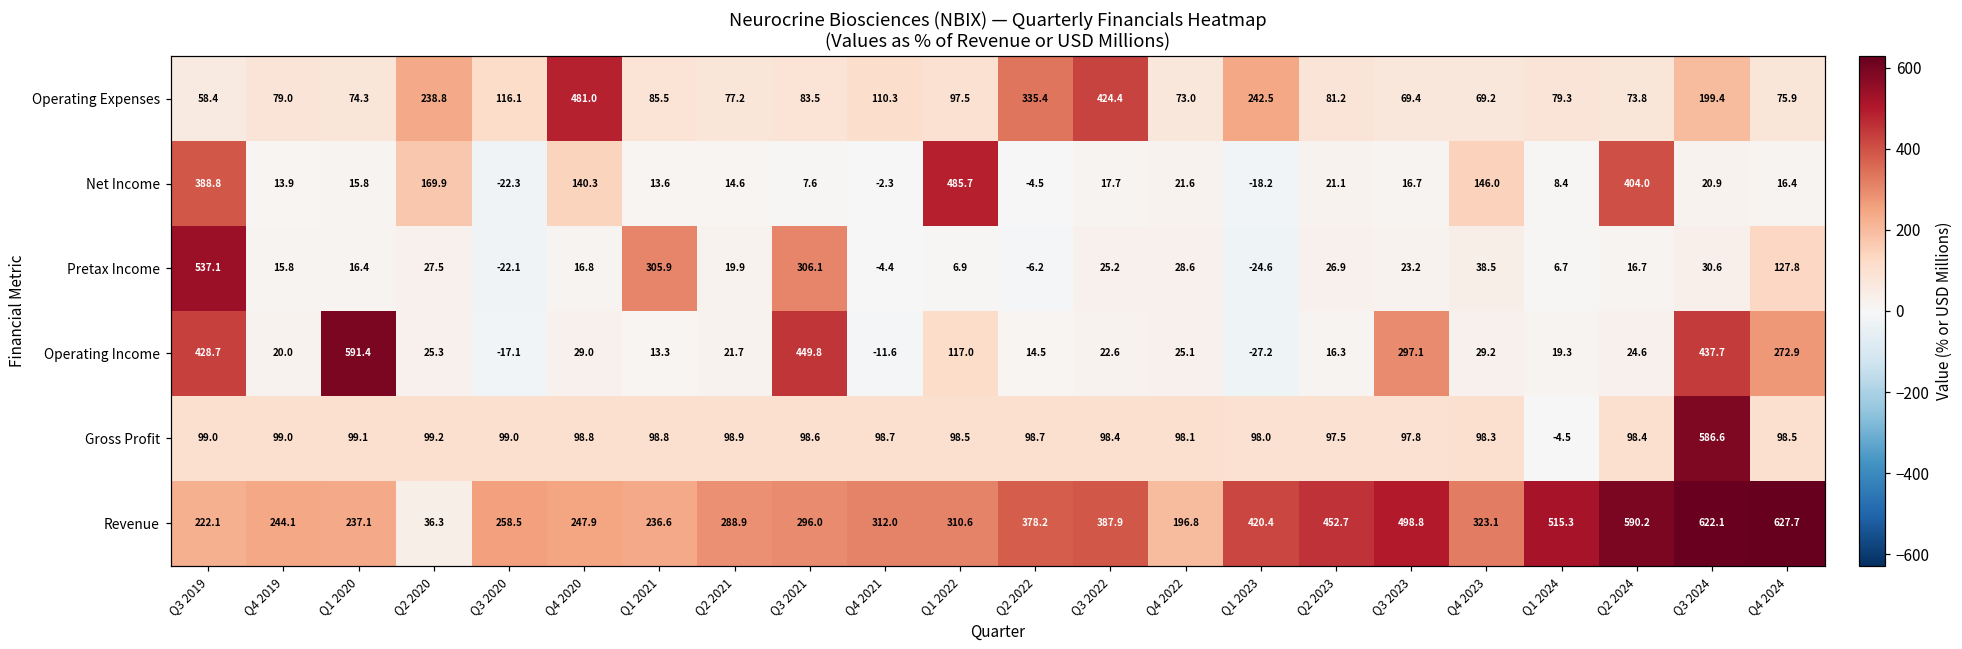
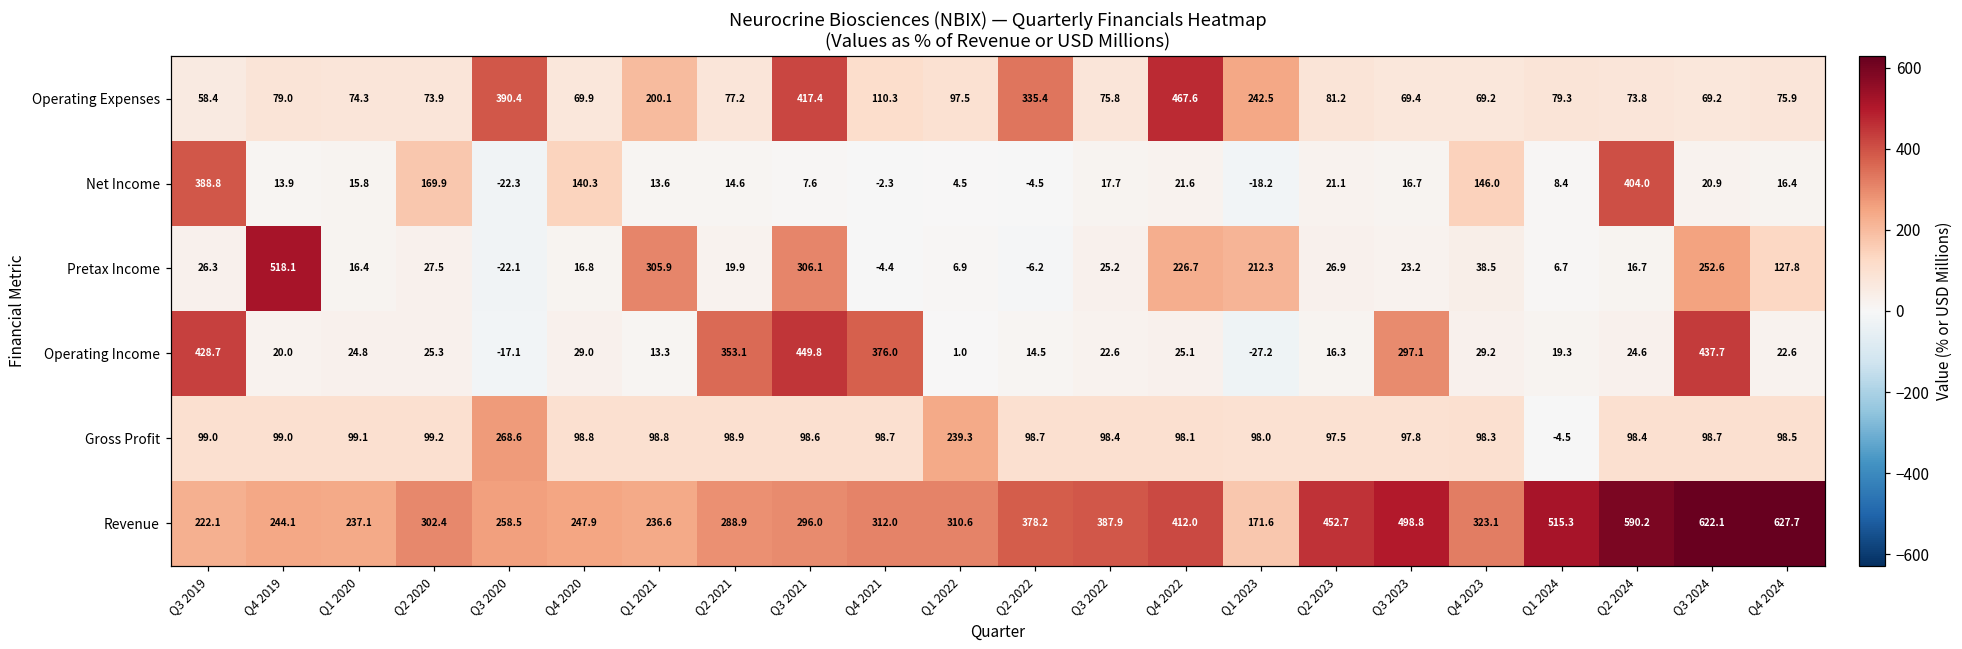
  {
    "Operating Expenses": {
      "Q3 2019": 58.4,
      "Q4 2019": 79.0,
      "Q1 2020": 74.3,
-     "Q2 2020": 238.8,
-     "Q3 2020": 116.1,
-     "Q4 2020": 481.0,
-     "Q1 2021": 85.5,
+     "Q2 2020": 73.9,
+     "Q3 2020": 390.4,
+     "Q4 2020": 69.9,
+     "Q1 2021": 200.1,
      "Q2 2021": 77.2,
-     "Q3 2021": 83.5,
+     "Q3 2021": 417.4,
      "Q4 2021": 110.3,
      "Q1 2022": 97.5,
      "Q2 2022": 335.4,
-     "Q3 2022": 424.4,
-     "Q4 2022": 73.0,
+     "Q3 2022": 75.8,
+     "Q4 2022": 467.6,
      "Q1 2023": 242.5,
      "Q2 2023": 81.2,
      "Q3 2023": 69.4,
      "Q4 2023": 69.2,
      "Q1 2024": 79.3,
      "Q2 2024": 73.8,
-     "Q3 2024": 199.4,
+     "Q3 2024": 69.2,
      "Q4 2024": 75.9
    },
    "Net Income": {
      "Q3 2019": 388.8,
      "Q4 2019": 13.9,
      "Q1 2020": 15.8,
      "Q2 2020": 169.9,
      "Q3 2020": -22.3,
      "Q4 2020": 140.3,
      "Q1 2021": 13.6,
      "Q2 2021": 14.6,
      "Q3 2021": 7.6,
      "Q4 2021": -2.3,
-     "Q1 2022": 485.7,
+     "Q1 2022": 4.5,
      "Q2 2022": -4.5,
      "Q3 2022": 17.7,
      "Q4 2022": 21.6,
      "Q1 2023": -18.2,
      "Q2 2023": 21.1,
      "Q3 2023": 16.7,
      "Q4 2023": 146.0,
      "Q1 2024": 8.4,
      "Q2 2024": 404.0,
      "Q3 2024": 20.9,
      "Q4 2024": 16.4
    },
    "Pretax Income": {
-     "Q3 2019": 537.1,
-     "Q4 2019": 15.8,
+     "Q3 2019": 26.3,
+     "Q4 2019": 518.1,
      "Q1 2020": 16.4,
      "Q2 2020": 27.5,
      "Q3 2020": -22.1,
      "Q4 2020": 16.8,
      "Q1 2021": 305.9,
      "Q2 2021": 19.9,
      "Q3 2021": 306.1,
      "Q4 2021": -4.4,
      "Q1 2022": 6.9,
      "Q2 2022": -6.2,
      "Q3 2022": 25.2,
-     "Q4 2022": 28.6,
-     "Q1 2023": -24.6,
+     "Q4 2022": 226.7,
+     "Q1 2023": 212.3,
      "Q2 2023": 26.9,
      "Q3 2023": 23.2,
      "Q4 2023": 38.5,
      "Q1 2024": 6.7,
      "Q2 2024": 16.7,
-     "Q3 2024": 30.6,
+     "Q3 2024": 252.6,
      "Q4 2024": 127.8
    },
    "Operating Income": {
      "Q3 2019": 428.7,
      "Q4 2019": 20.0,
-     "Q1 2020": 591.4,
+     "Q1 2020": 24.8,
      "Q2 2020": 25.3,
      "Q3 2020": -17.1,
      "Q4 2020": 29.0,
      "Q1 2021": 13.3,
-     "Q2 2021": 21.7,
+     "Q2 2021": 353.1,
      "Q3 2021": 449.8,
-     "Q4 2021": -11.6,
-     "Q1 2022": 117.0,
+     "Q4 2021": 376.0,
+     "Q1 2022": 1.0,
      "Q2 2022": 14.5,
      "Q3 2022": 22.6,
      "Q4 2022": 25.1,
      "Q1 2023": -27.2,
      "Q2 2023": 16.3,
      "Q3 2023": 297.1,
      "Q4 2023": 29.2,
      "Q1 2024": 19.3,
      "Q2 2024": 24.6,
      "Q3 2024": 437.7,
-     "Q4 2024": 272.9
+     "Q4 2024": 22.6
    },
    "Gross Profit": {
      "Q3 2019": 99.0,
      "Q4 2019": 99.0,
      "Q1 2020": 99.1,
      "Q2 2020": 99.2,
-     "Q3 2020": 99.0,
+     "Q3 2020": 268.6,
      "Q4 2020": 98.8,
      "Q1 2021": 98.8,
      "Q2 2021": 98.9,
      "Q3 2021": 98.6,
      "Q4 2021": 98.7,
-     "Q1 2022": 98.5,
+     "Q1 2022": 239.3,
      "Q2 2022": 98.7,
      "Q3 2022": 98.4,
      "Q4 2022": 98.1,
      "Q1 2023": 98.0,
      "Q2 2023": 97.5,
      "Q3 2023": 97.8,
      "Q4 2023": 98.3,
      "Q1 2024": -4.5,
      "Q2 2024": 98.4,
-     "Q3 2024": 586.6,
+     "Q3 2024": 98.7,
      "Q4 2024": 98.5
    },
    "Revenue": {
      "Q3 2019": 222.1,
      "Q4 2019": 244.1,
      "Q1 2020": 237.1,
-     "Q2 2020": 36.3,
+     "Q2 2020": 302.4,
      "Q3 2020": 258.5,
      "Q4 2020": 247.9,
      "Q1 2021": 236.6,
      "Q2 2021": 288.9,
      "Q3 2021": 296.0,
      "Q4 2021": 312.0,
      "Q1 2022": 310.6,
      "Q2 2022": 378.2,
      "Q3 2022": 387.9,
-     "Q4 2022": 196.8,
-     "Q1 2023": 420.4,
+     "Q4 2022": 412.0,
+     "Q1 2023": 171.6,
      "Q2 2023": 452.7,
      "Q3 2023": 498.8,
      "Q4 2023": 323.1,
      "Q1 2024": 515.3,
      "Q2 2024": 590.2,
      "Q3 2024": 622.1,
      "Q4 2024": 627.7
    }
  }
